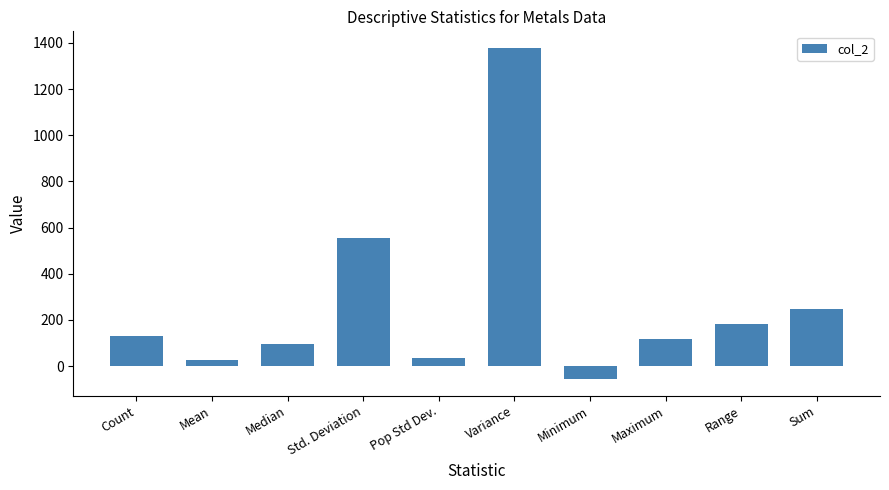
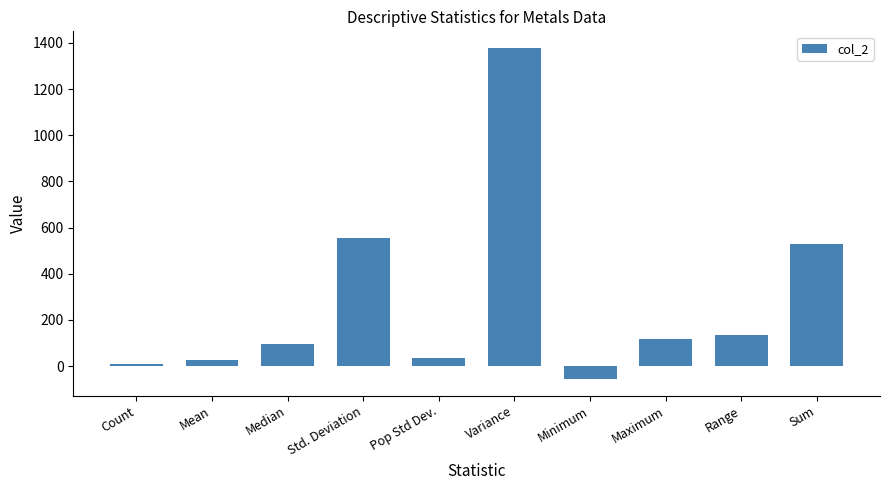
  {
-   "Count": 130,
+   "Count": 10,
    "Mean": 20,
    "Median": 90,
    "Std. Deviation": 560,
    "Pop Std Dev.": 40,
    "Variance": 1380,
    "Minimum": -60,
    "Maximum": 120,
-   "Range": 180,
-   "Sum": 250
+   "Range": 130,
+   "Sum": 530
  }
